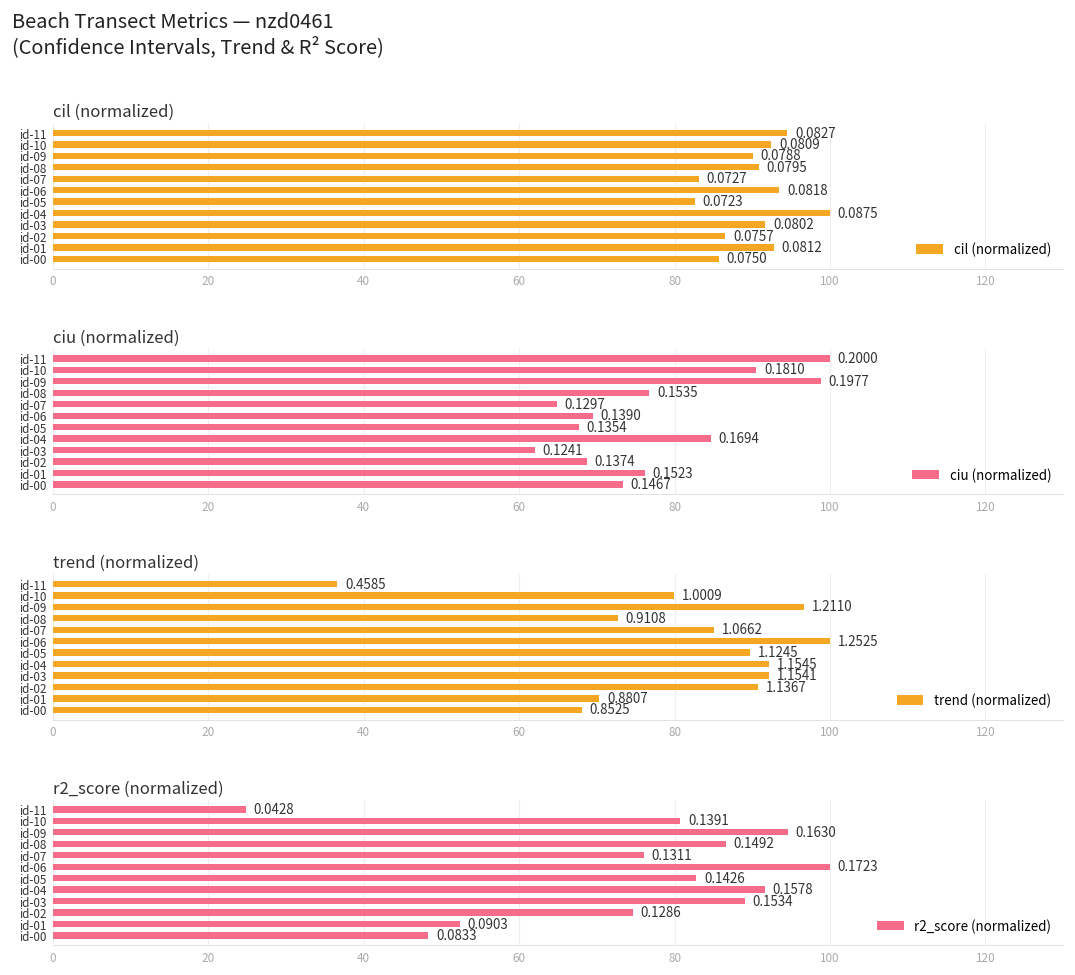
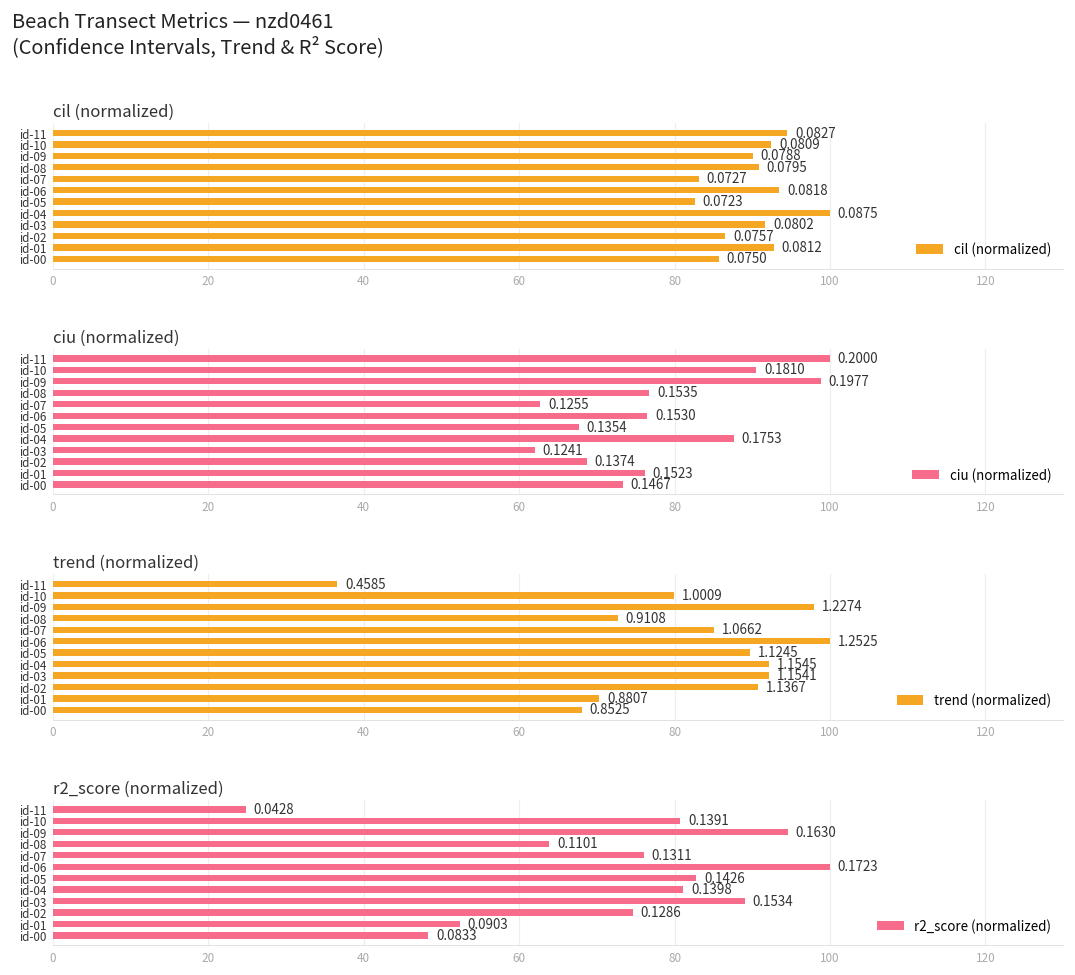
  {
    "cil (normalized)": {
      "id-09": 90,
      "id-02": 87
    },
    "ciu (normalized)": {
-     "id-07": 0.1297,
-     "id-06": 0.1390,
-     "id-04": 0.1694
+     "id-07": 0.1255,
+     "id-06": 0.1530,
+     "id-04": 0.1753
    },
    "trend (normalized)": {
-     "id-09": 1.2110
+     "id-09": 1.2274
    },
    "r2_score (normalized)": {
-     "id-08": 0.1492,
-     "id-04": 0.1578
+     "id-08": 0.1101,
+     "id-04": 0.1398
    }
  }
